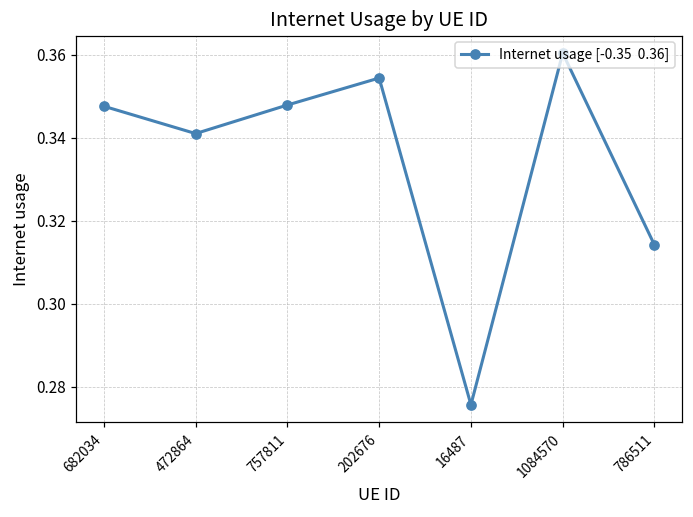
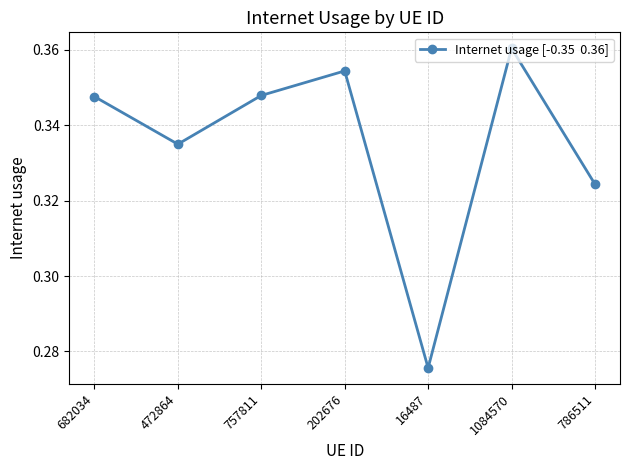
  {
    "682034": 0.348,
-   "472864": 0.341,
+   "472864": 0.335,
    "757811": 0.348,
    "202676": 0.354,
    "16487": 0.276,
-   "786511": 0.314
+   "786511": 0.324
  }
